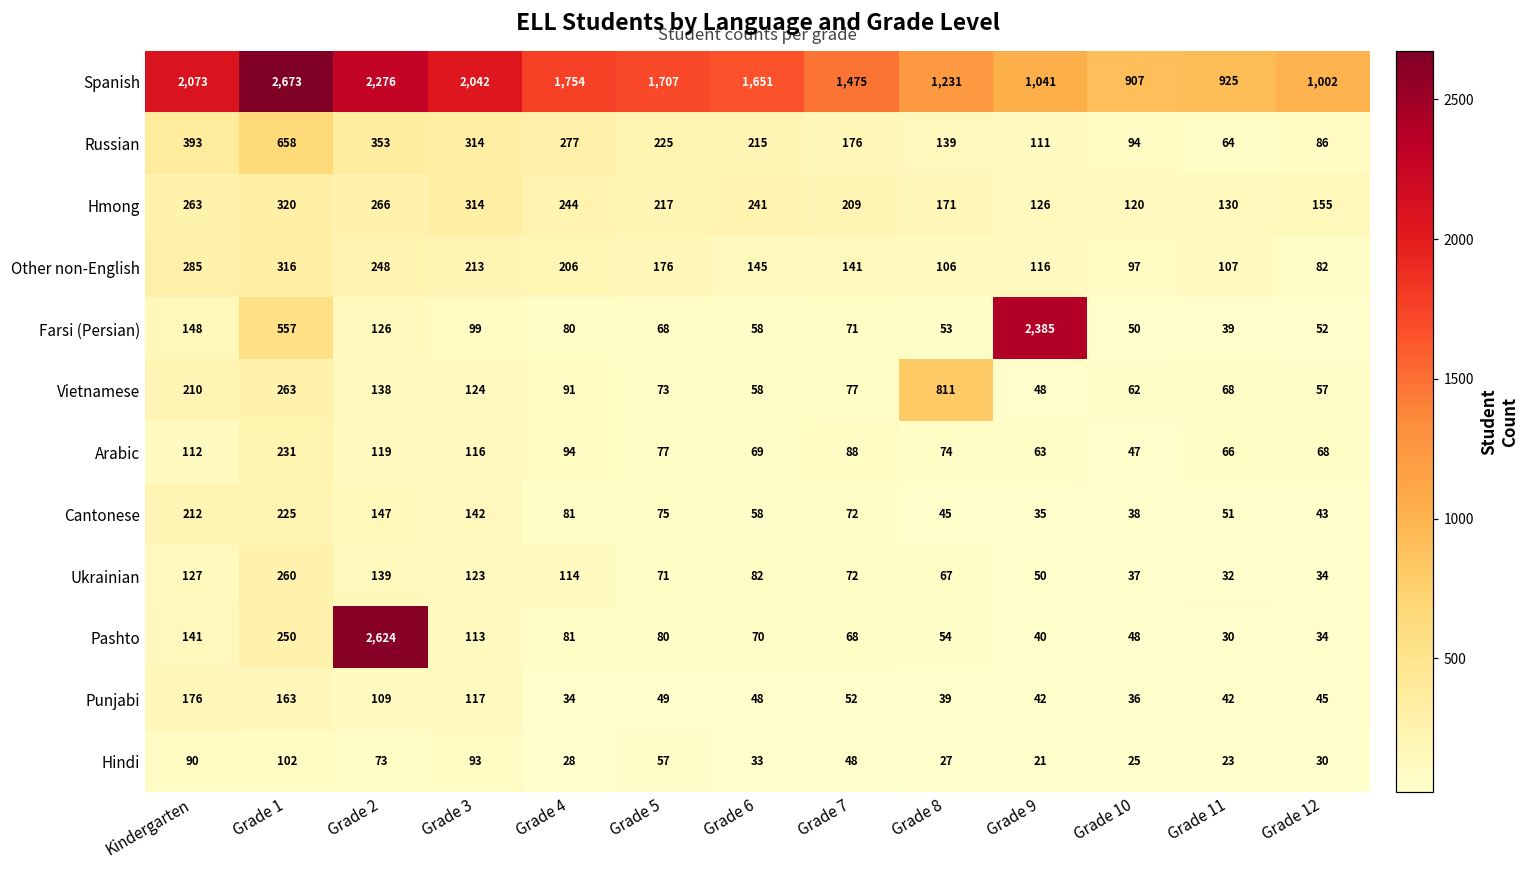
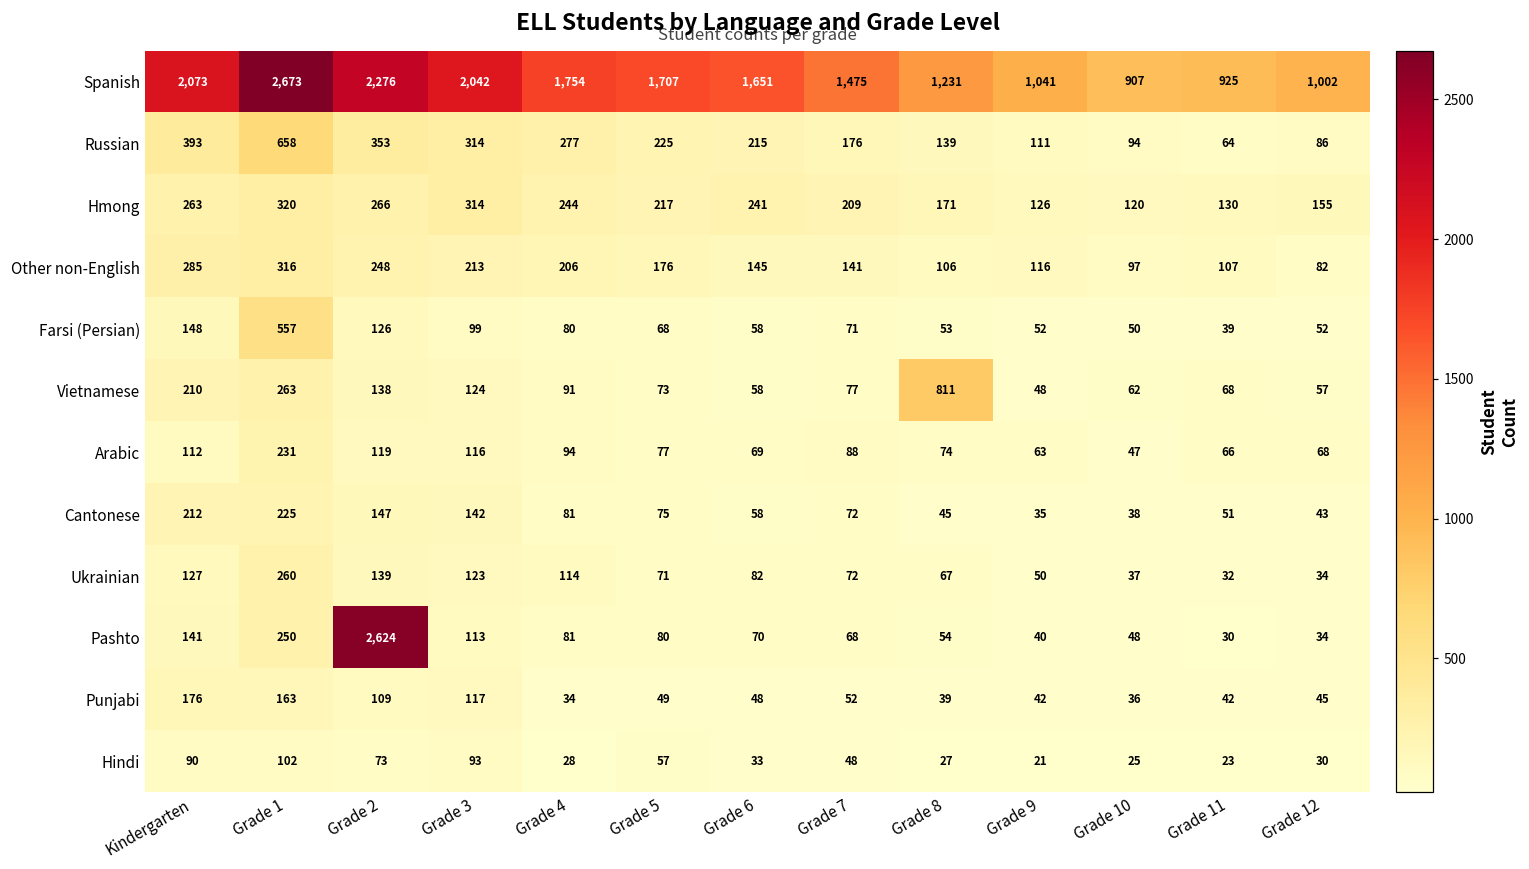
  {
    "Spanish": {
      "Kindergarten": "2,073",
      "Grade 1": "2,673",
      "Grade 2": "2,276",
      "Grade 3": "2,042",
      "Grade 4": "1,754",
      "Grade 5": "1,707",
      "Grade 6": "1,651",
      "Grade 7": "1,475",
      "Grade 8": "1,231",
      "Grade 9": "1,041",
      "Grade 10": "907",
      "Grade 11": "925",
      "Grade 12": "1,002"
    },
    "Russian": {
      "Kindergarten": "393",
      "Grade 1": "658",
      "Grade 2": "353",
      "Grade 3": "314",
      "Grade 4": "277",
      "Grade 5": "225",
      "Grade 6": "215",
      "Grade 7": "176",
      "Grade 8": "139",
      "Grade 9": "111",
      "Grade 10": "94",
      "Grade 11": "64",
      "Grade 12": "86"
    },
    "Hmong": {
      "Kindergarten": "263",
      "Grade 1": "320",
      "Grade 2": "266",
      "Grade 3": "314",
      "Grade 4": "244",
      "Grade 5": "217",
      "Grade 6": "241",
      "Grade 7": "209",
      "Grade 8": "171",
      "Grade 9": "126",
      "Grade 10": "120",
      "Grade 11": "130",
      "Grade 12": "155"
    },
    "Other non-English": {
      "Kindergarten": "285",
      "Grade 1": "316",
      "Grade 2": "248",
      "Grade 3": "213",
      "Grade 4": "206",
      "Grade 5": "176",
      "Grade 6": "145",
      "Grade 7": "141",
      "Grade 8": "106",
      "Grade 9": "116",
      "Grade 10": "97",
      "Grade 11": "107",
      "Grade 12": "82"
    },
    "Farsi (Persian)": {
      "Kindergarten": "148",
      "Grade 1": "557",
      "Grade 2": "126",
      "Grade 3": "99",
      "Grade 4": "80",
      "Grade 5": "68",
      "Grade 6": "58",
      "Grade 7": "71",
      "Grade 8": "53",
-     "Grade 9": "2,385",
+     "Grade 9": "52",
      "Grade 10": "50",
      "Grade 11": "39",
      "Grade 12": "52"
    },
    "Vietnamese": {
      "Kindergarten": "210",
      "Grade 1": "263",
      "Grade 2": "138",
      "Grade 3": "124",
      "Grade 4": "91",
      "Grade 5": "73",
      "Grade 6": "58",
      "Grade 7": "77",
      "Grade 8": "811",
      "Grade 9": "48",
      "Grade 10": "62",
      "Grade 11": "68",
      "Grade 12": "57"
    },
    "Arabic": {
      "Kindergarten": "112",
      "Grade 1": "231",
      "Grade 2": "119",
      "Grade 3": "116",
      "Grade 4": "94",
      "Grade 5": "77",
      "Grade 6": "69",
      "Grade 7": "88",
      "Grade 8": "74",
      "Grade 9": "63",
      "Grade 10": "47",
      "Grade 11": "66",
      "Grade 12": "68"
    },
    "Cantonese": {
      "Kindergarten": "212",
      "Grade 1": "225",
      "Grade 2": "147",
      "Grade 3": "142",
      "Grade 4": "81",
      "Grade 5": "75",
      "Grade 6": "58",
      "Grade 7": "72",
      "Grade 8": "45",
      "Grade 9": "35",
      "Grade 10": "38",
      "Grade 11": "51",
      "Grade 12": "43"
    },
    "Ukrainian": {
      "Kindergarten": "127",
      "Grade 1": "260",
      "Grade 2": "139",
      "Grade 3": "123",
      "Grade 4": "114",
      "Grade 5": "71",
      "Grade 6": "82",
      "Grade 7": "72",
      "Grade 8": "67",
      "Grade 9": "50",
      "Grade 10": "37",
      "Grade 11": "32",
      "Grade 12": "34"
    },
    "Pashto": {
      "Kindergarten": "141",
      "Grade 1": "250",
      "Grade 2": "2,624",
      "Grade 3": "113",
      "Grade 4": "81",
      "Grade 5": "80",
      "Grade 6": "70",
      "Grade 7": "68",
      "Grade 8": "54",
      "Grade 9": "40",
      "Grade 10": "48",
      "Grade 11": "30",
      "Grade 12": "34"
    },
    "Punjabi": {
      "Kindergarten": "176",
      "Grade 1": "163",
      "Grade 2": "109",
      "Grade 3": "117",
      "Grade 4": "34",
      "Grade 5": "49",
      "Grade 6": "48",
      "Grade 7": "52",
      "Grade 8": "39",
      "Grade 9": "42",
      "Grade 10": "36",
      "Grade 11": "42",
      "Grade 12": "45"
    },
    "Hindi": {
      "Kindergarten": "90",
      "Grade 1": "102",
      "Grade 2": "73",
      "Grade 3": "93",
      "Grade 4": "28",
      "Grade 5": "57",
      "Grade 6": "33",
      "Grade 7": "48",
      "Grade 8": "27",
      "Grade 9": "21",
      "Grade 10": "25",
      "Grade 11": "23",
      "Grade 12": "30"
    }
  }
